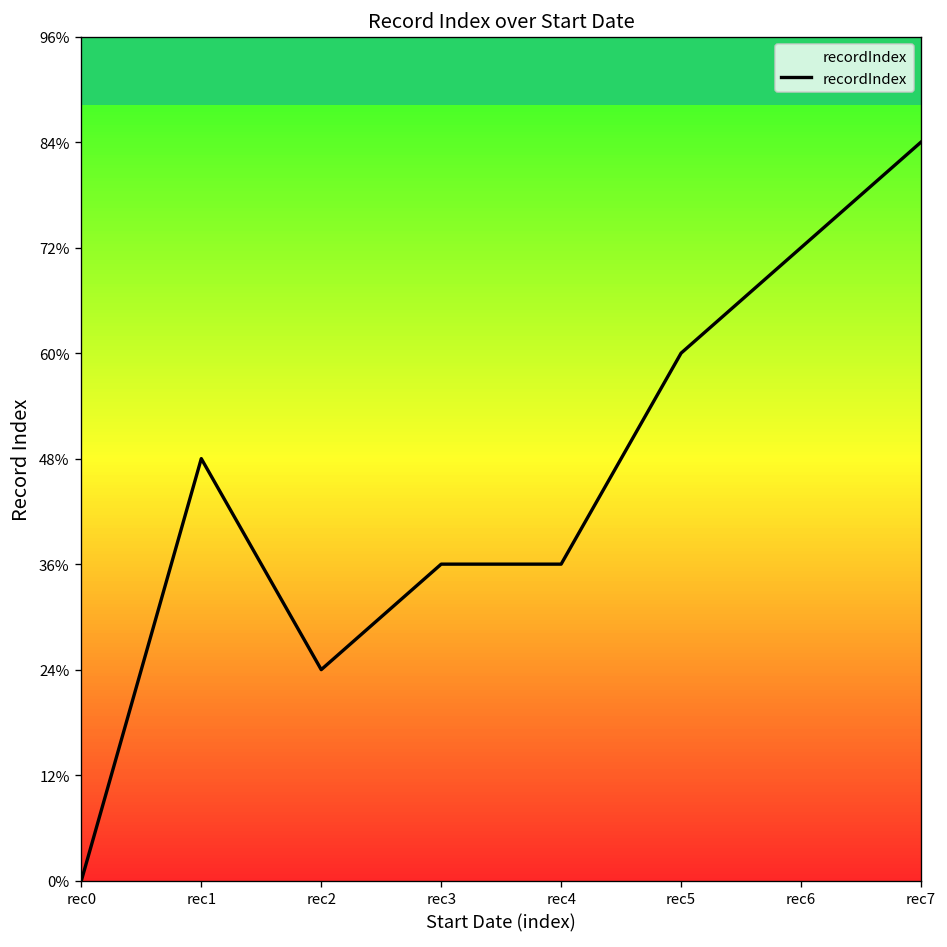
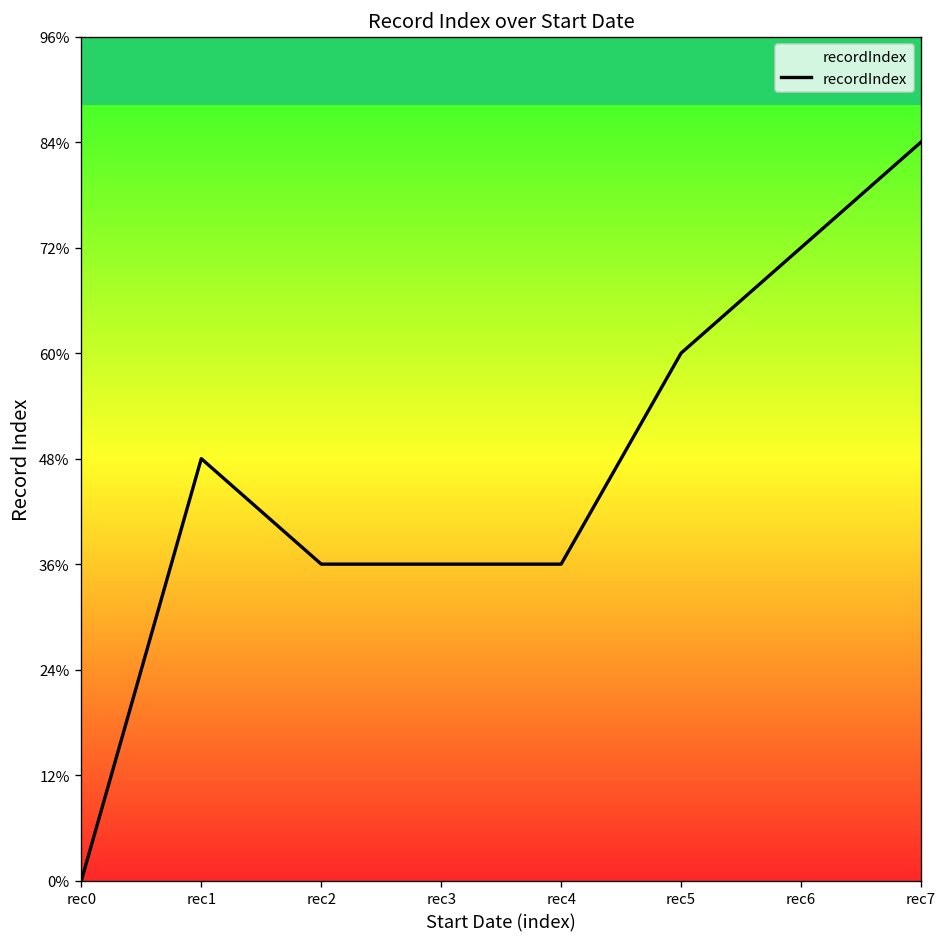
  {
    "rec0": "0%",
    "rec1": "48%",
-   "rec2": "24%",
+   "rec2": "36%",
    "rec3": "36%",
    "rec4": "36%",
    "rec5": "60%",
    "rec6": "72%",
    "rec7": "84%"
  }
